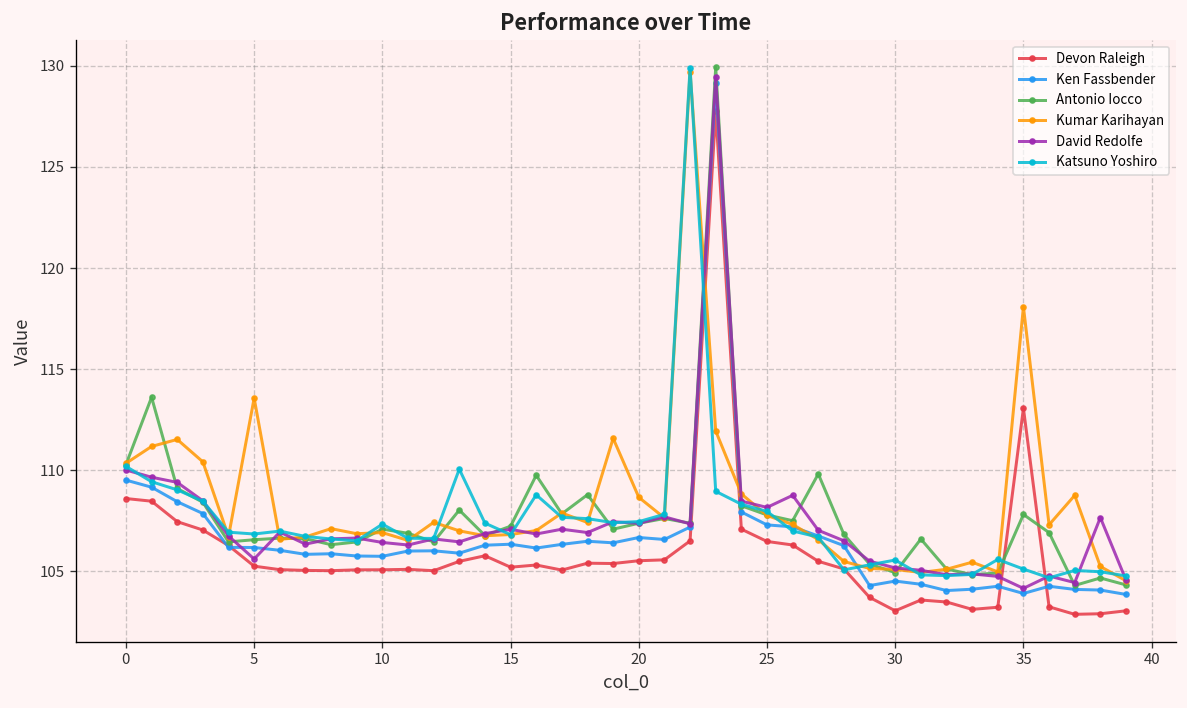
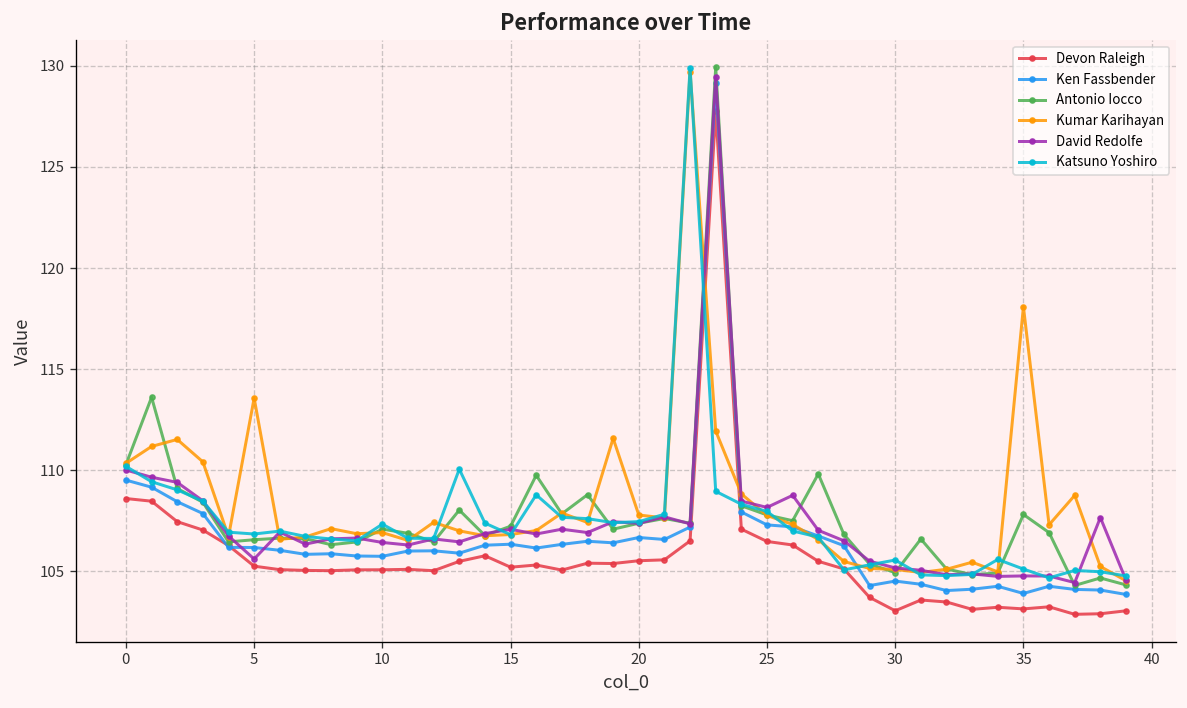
  {
    "Devon Raleigh": {
      "0": 108.6,
      "5": 105.3,
      "10": 105.1,
      "15": 105.2,
      "20": 105.5,
      "25": 106.5,
      "30": 103.0,
-     "35": 113.1
+     "35": 103.1
    },
    "Antonio Iocco": {
      "5": 106.6,
      "10": 107.1,
      "15": 107.2,
      "30": 104.9,
      "35": 107.8
    },
    "Kumar Karihayan": {
      "5": 113.6,
      "10": 106.9,
-     "20": 108.7,
+     "20": 107.8,
      "35": 118.1
    },
    "David Redolfe": {
      "0": 110.0,
      "5": 105.6,
      "10": 106.4,
      "15": 107.1,
      "25": 108.2,
-     "35": 104.2
+     "35": 104.8
    }
  }
